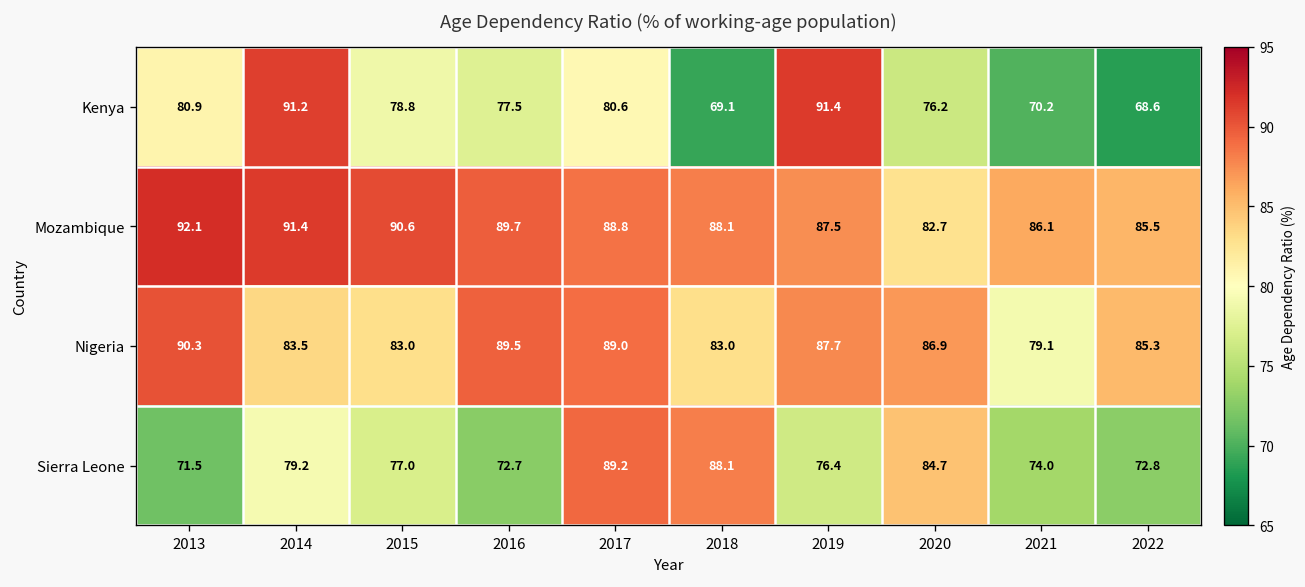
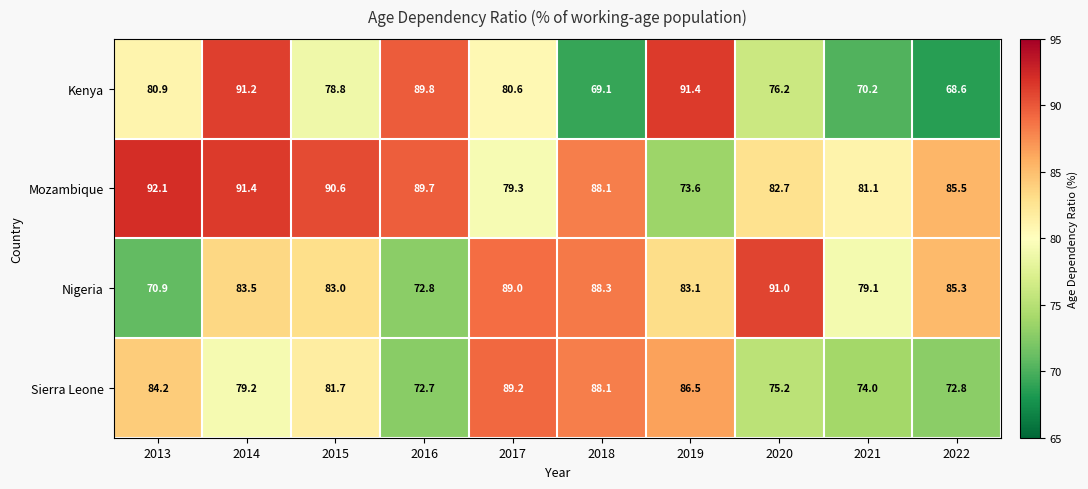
  {
    "Kenya": {
      "2013": 80.9,
      "2014": 91.2,
      "2015": 78.8,
-     "2016": 77.5,
+     "2016": 89.8,
      "2017": 80.6,
      "2018": 69.1,
      "2019": 91.4,
      "2020": 76.2,
      "2021": 70.2,
      "2022": 68.6
    },
    "Mozambique": {
      "2013": 92.1,
      "2014": 91.4,
      "2015": 90.6,
      "2016": 89.7,
-     "2017": 88.8,
+     "2017": 79.3,
      "2018": 88.1,
-     "2019": 87.5,
+     "2019": 73.6,
      "2020": 82.7,
-     "2021": 86.1,
+     "2021": 81.1,
      "2022": 85.5
    },
    "Nigeria": {
-     "2013": 90.3,
+     "2013": 70.9,
      "2014": 83.5,
      "2015": 83.0,
-     "2016": 89.5,
+     "2016": 72.8,
      "2017": 89.0,
-     "2018": 83.0,
-     "2019": 87.7,
-     "2020": 86.9,
+     "2018": 88.3,
+     "2019": 83.1,
+     "2020": 91.0,
      "2021": 79.1,
      "2022": 85.3
    },
    "Sierra Leone": {
-     "2013": 71.5,
+     "2013": 84.2,
      "2014": 79.2,
-     "2015": 77.0,
+     "2015": 81.7,
      "2016": 72.7,
      "2017": 89.2,
      "2018": 88.1,
-     "2019": 76.4,
-     "2020": 84.7,
+     "2019": 86.5,
+     "2020": 75.2,
      "2021": 74.0,
      "2022": 72.8
    }
  }
